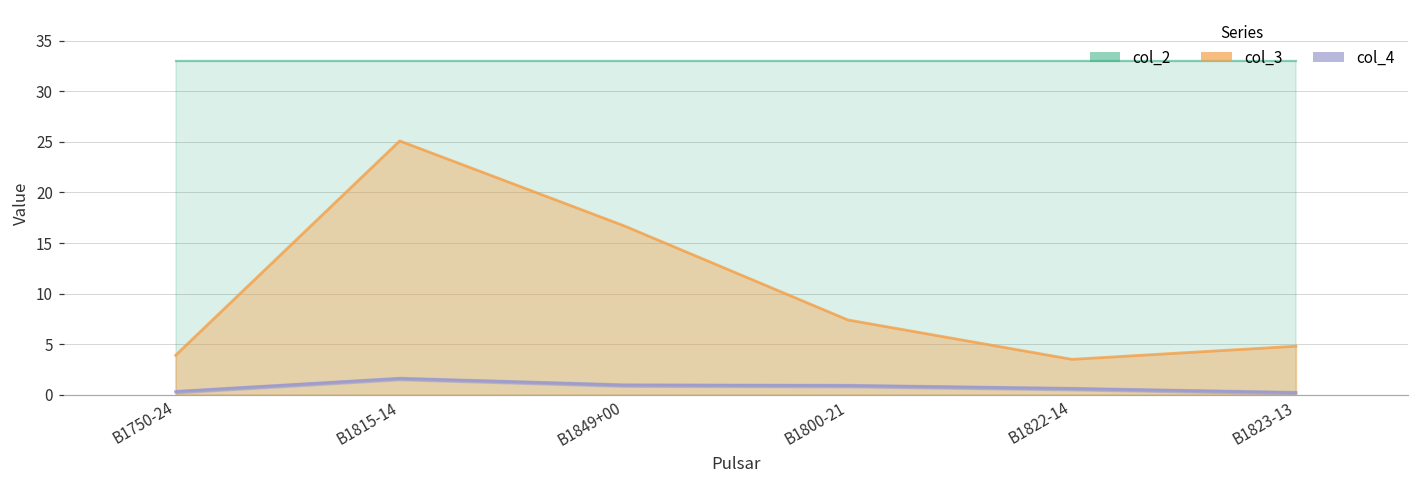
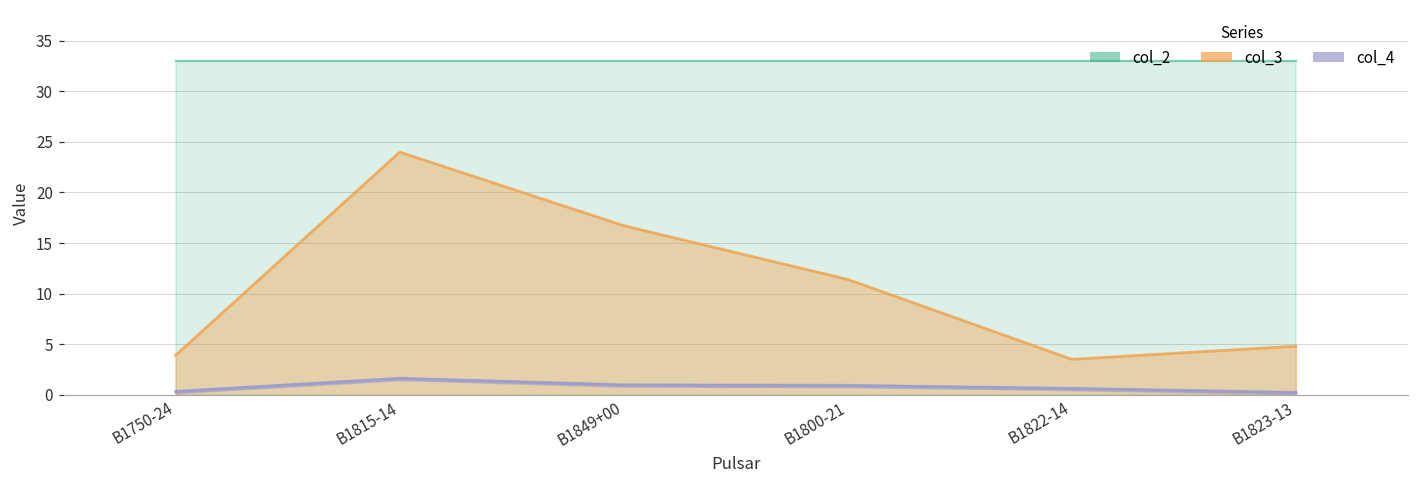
  {
    "col_3": {
      "B1750-24": 4,
-     "B1815-14": 25,
+     "B1815-14": 24,
      "B1849+00": 17,
-     "B1800-21": 7,
+     "B1800-21": 11,
      "B1822-14": 4,
      "B1823-13": 5
    }
  }
